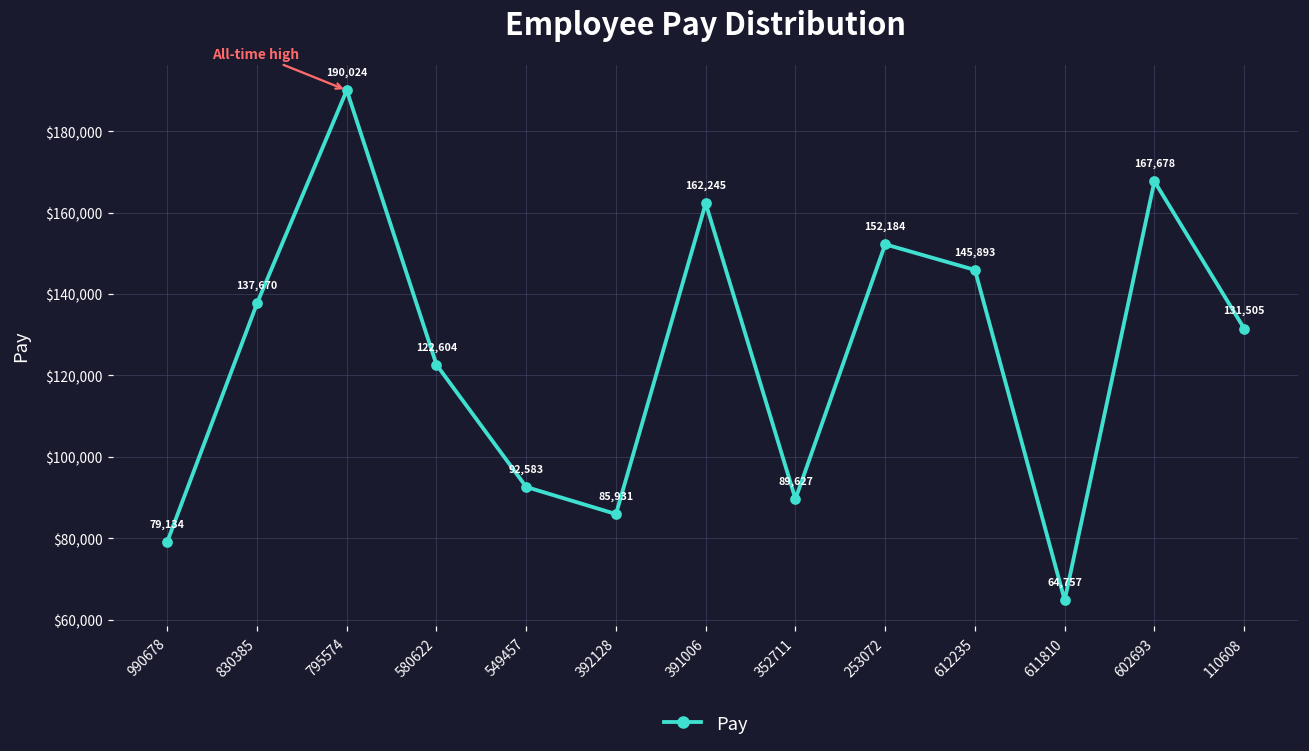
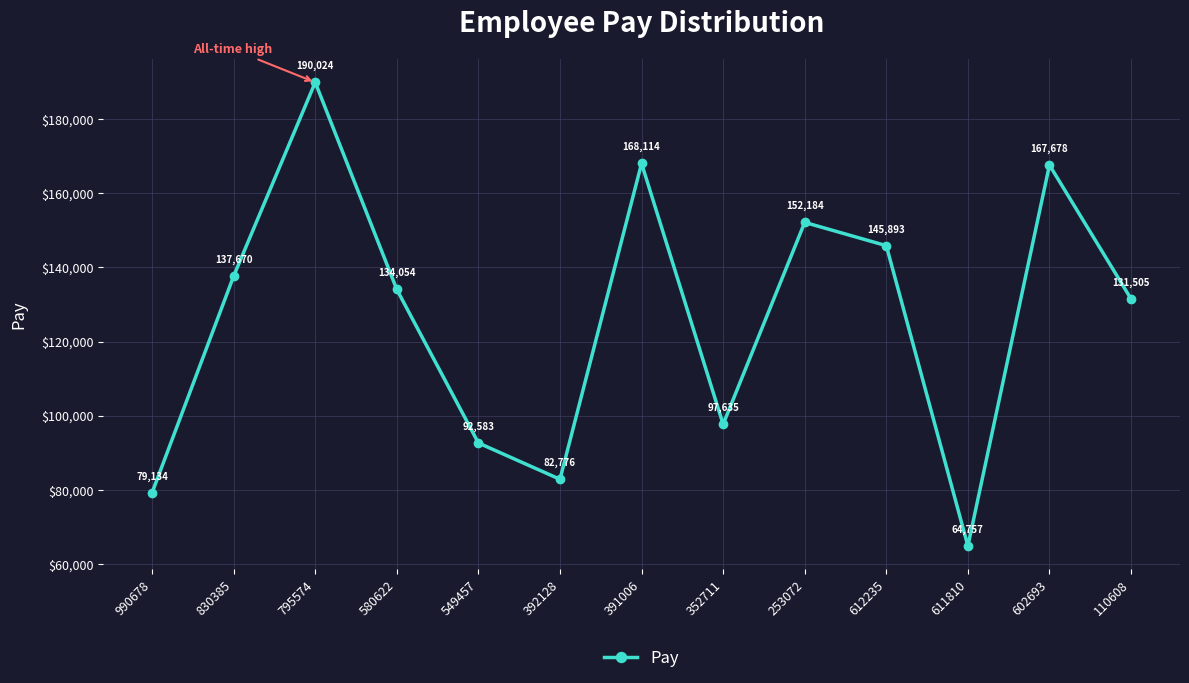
  {
    "990678": "79,134",
    "830385": "137,670",
-   "580622": "122,604",
+   "580622": "134,054",
    "549457": "92,583",
-   "392128": "85,931",
-   "391006": "162,245",
-   "352711": "89,627",
+   "392128": "82,776",
+   "391006": "168,114",
+   "352711": "97,635",
    "253072": "152,184",
    "612235": "145,893",
    "611810": "64,757",
    "602693": "167,678",
    "110608": "131,505"
  }
